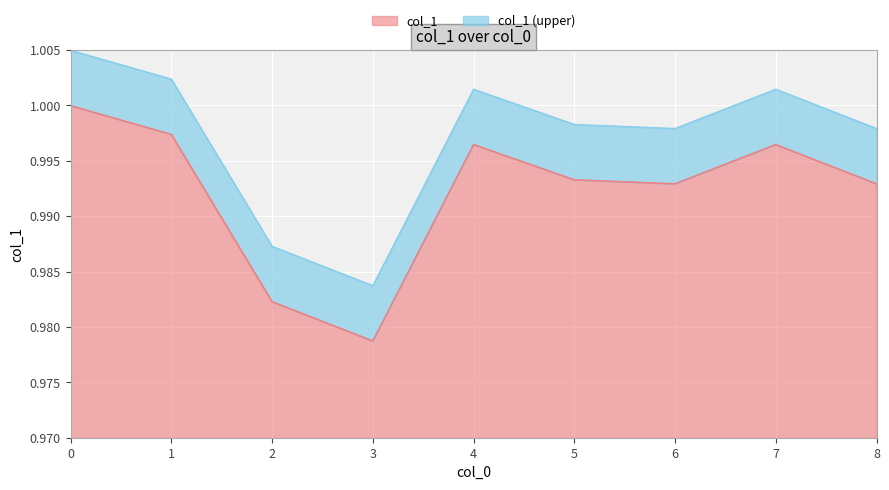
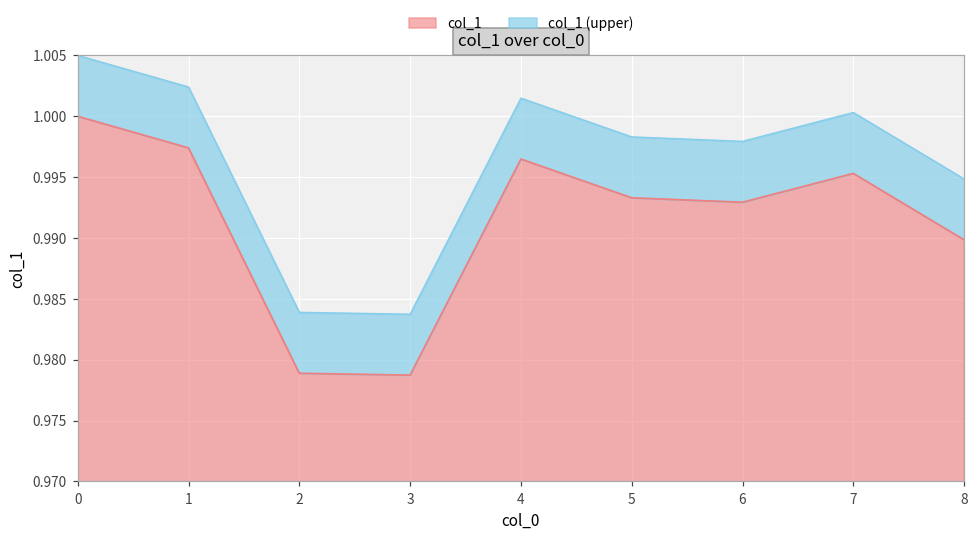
  {
    "col_1": {
      "0": 1.0000,
      "1": 0.9974,
-     "2": 0.9823,
+     "2": 0.9789,
      "3": 0.9787,
      "4": 0.9965,
      "5": 0.9933,
      "6": 0.9929,
-     "7": 0.9965,
-     "8": 0.9929
+     "7": 0.9953,
+     "8": 0.9898
    },
    "col_1 (upper)": {
      "0": 0.0050,
      "1": 0.0050,
      "2": 0.0050,
      "3": 0.0050,
      "4": 0.0050,
      "5": 0.0050,
      "6": 0.0050,
      "7": 0.0050,
      "8": 0.0050
    }
  }
